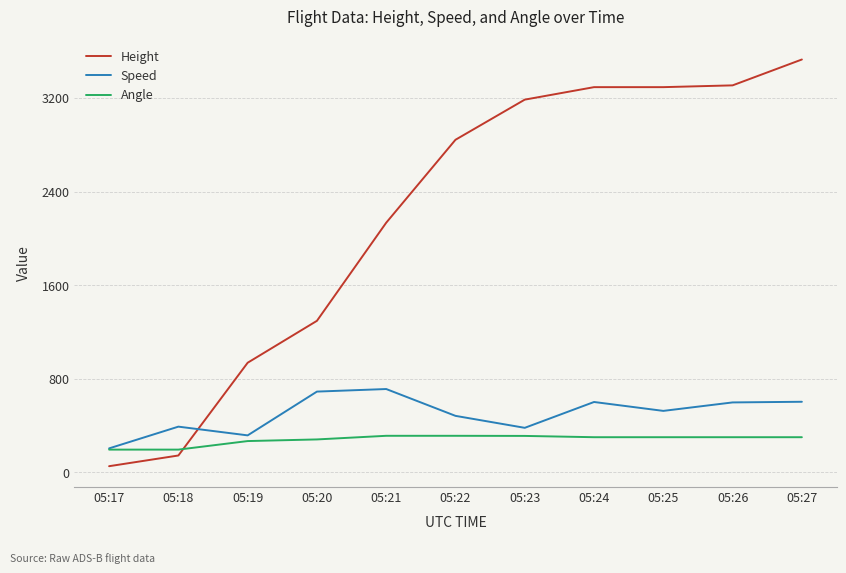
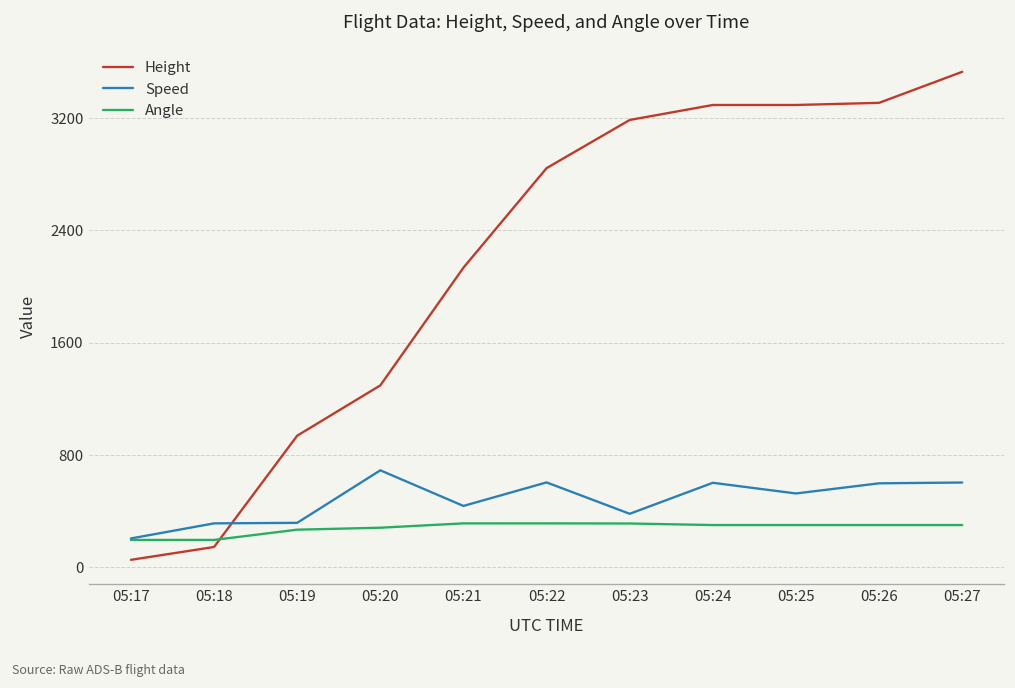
  {
    "Height": {
      "05:17": 50,
      "05:18": 140,
      "05:19": 940,
      "05:20": 1300,
      "05:21": 2130,
      "05:22": 2840,
      "05:23": 3190,
      "05:24": 3290,
      "05:25": 3290,
      "05:26": 3310,
      "05:27": 3530
    },
    "Speed": {
-     "05:18": 390,
+     "05:18": 310,
      "05:19": 320,
      "05:20": 690,
-     "05:21": 710,
-     "05:22": 480,
+     "05:21": 440,
+     "05:22": 600,
      "05:23": 380,
      "05:24": 600,
      "05:25": 530,
      "05:26": 600,
      "05:27": 600
    },
    "Angle": {
      "05:18": 200,
      "05:19": 270,
      "05:20": 280,
      "05:21": 310,
      "05:22": 310,
      "05:23": 310,
      "05:24": 300,
      "05:25": 300,
      "05:26": 300,
      "05:27": 300
    }
  }
